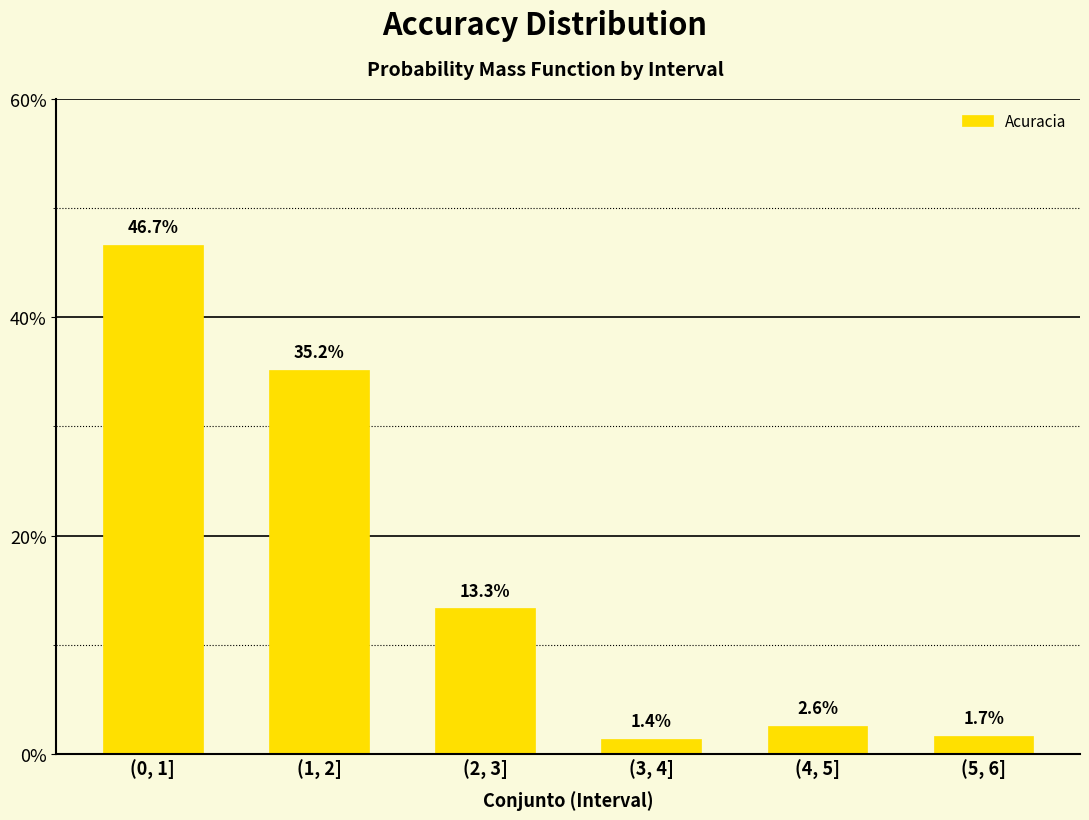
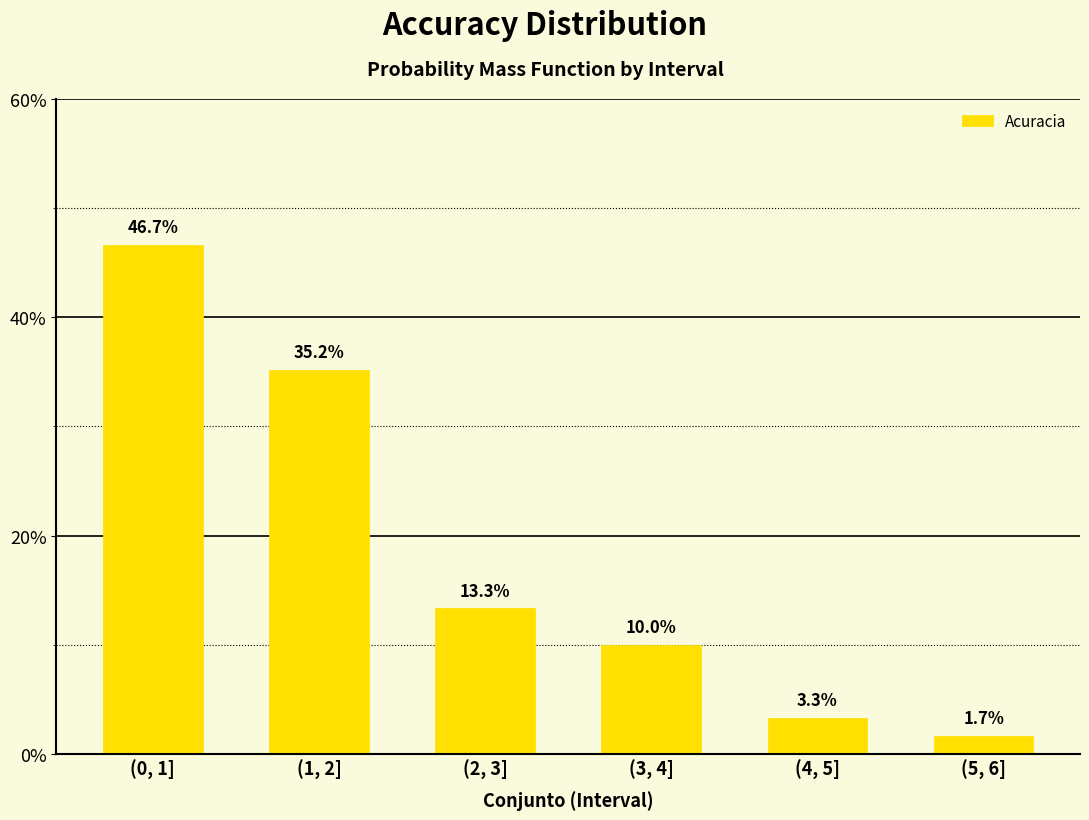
  {
    "(0, 1]": "46.7%",
    "(1, 2]": "35.2%",
    "(2, 3]": "13.3%",
-   "(3, 4]": "1.4%",
-   "(4, 5]": "2.6%",
+   "(3, 4]": "10.0%",
+   "(4, 5]": "3.3%",
    "(5, 6]": "1.7%"
  }
